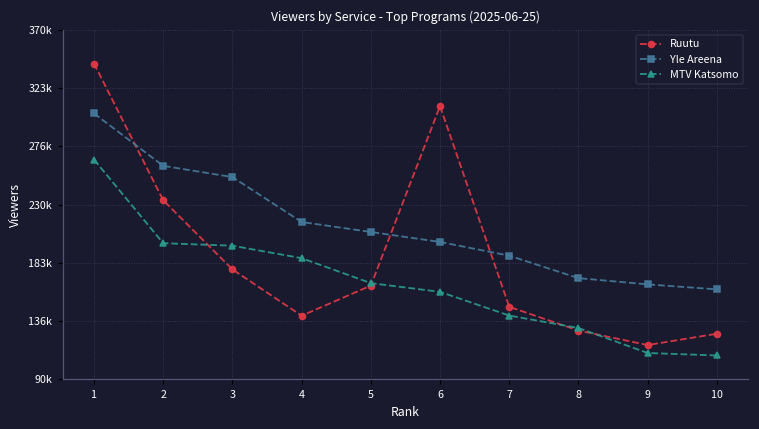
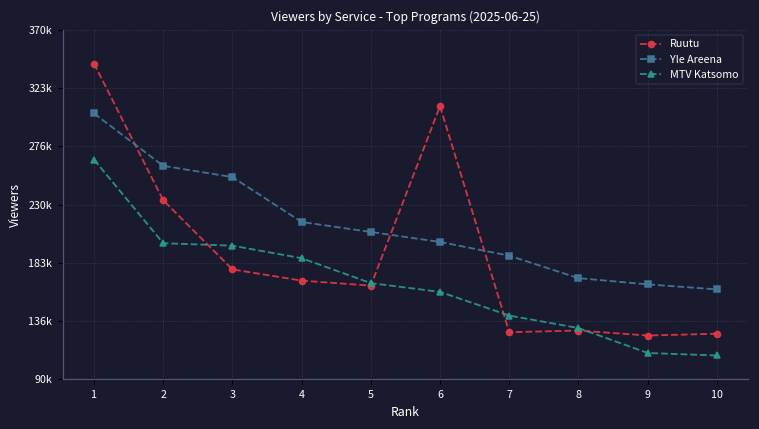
  {
    "Ruutu": {
      "1": 343000,
      "2": 233000,
      "3": 178000,
-     "4": 141000,
+     "4": 169000,
      "6": 309000,
-     "7": 148000,
-     "9": 117000,
+     "7": 128000,
+     "9": 125000,
      "10": 126000
    }
  }
